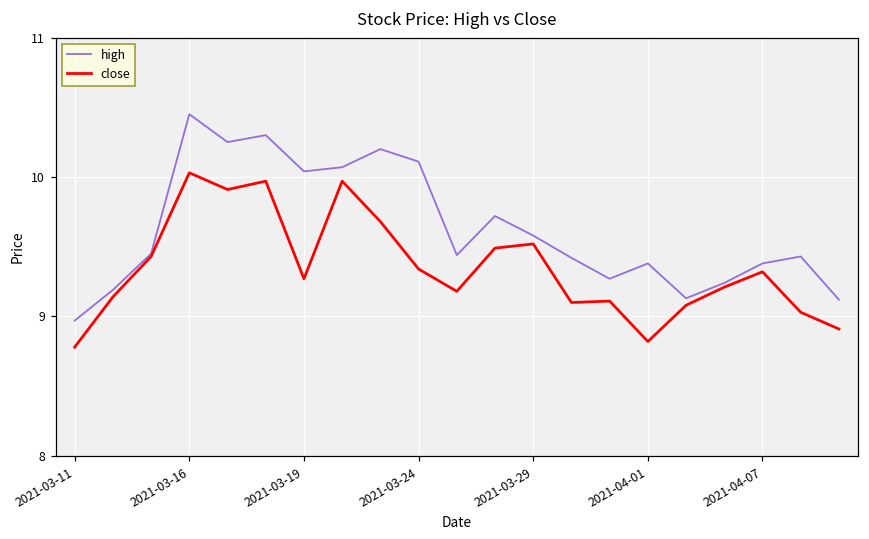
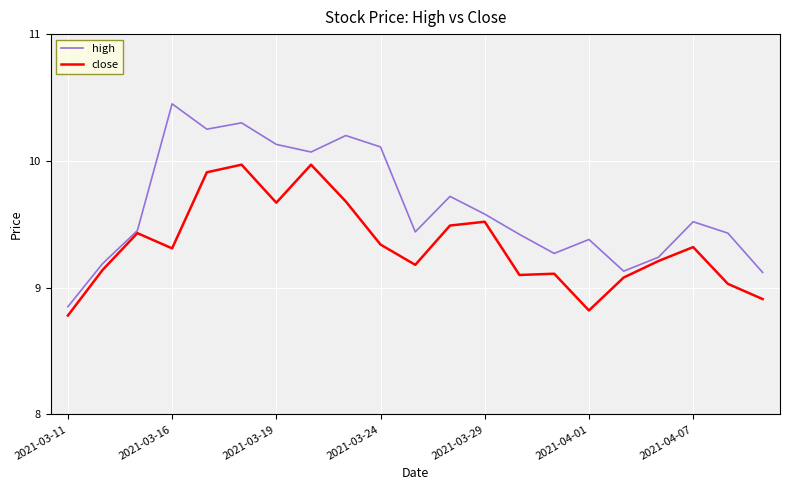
  {
    "high": {
-     "2021-03-11": 8.97,
+     "2021-03-11": 8.85,
      "2021-03-16": 10.45,
-     "2021-03-19": 10.04,
+     "2021-03-19": 10.13,
      "2021-03-24": 10.11,
      "2021-03-29": 9.58,
      "2021-04-01": 9.38,
-     "2021-04-07": 9.38
+     "2021-04-07": 9.52
    },
    "close": {
      "2021-03-11": 8.78,
-     "2021-03-16": 10.03,
-     "2021-03-19": 9.27,
+     "2021-03-16": 9.31,
+     "2021-03-19": 9.67,
      "2021-03-24": 9.34,
      "2021-03-29": 9.52,
      "2021-04-01": 8.82,
      "2021-04-07": 9.32
    }
  }
